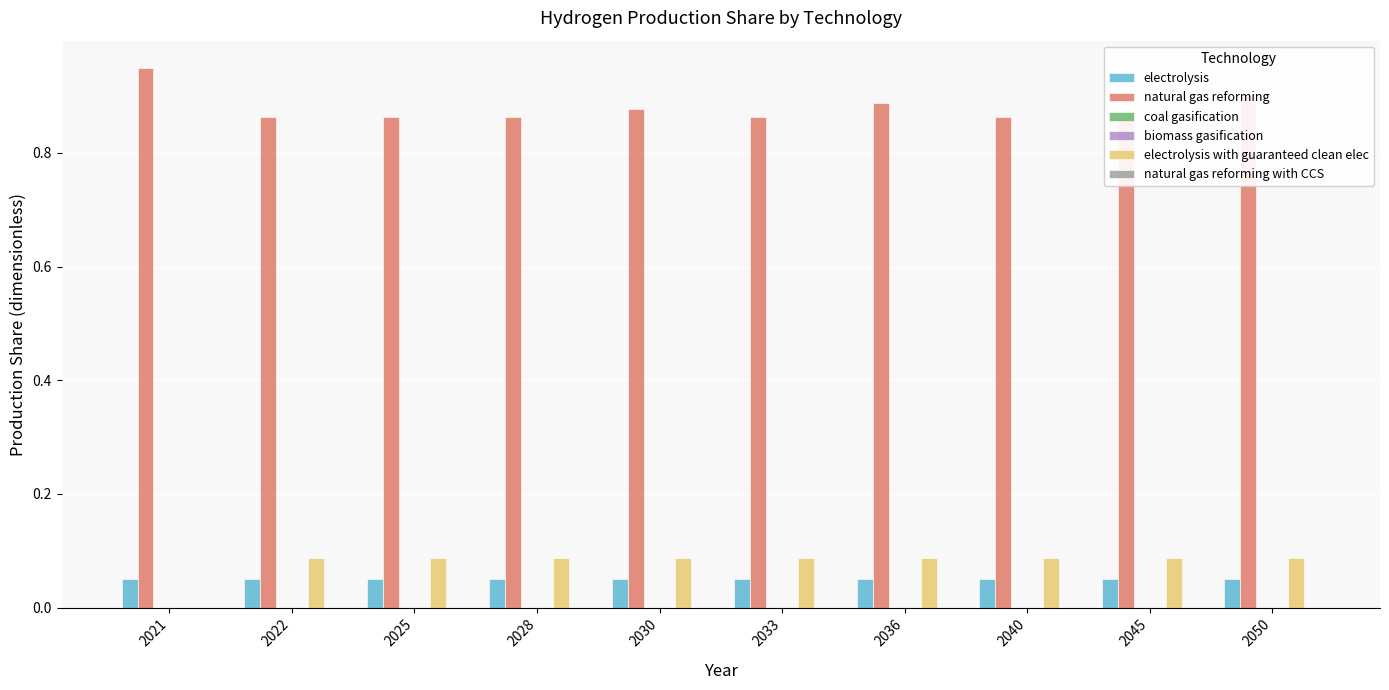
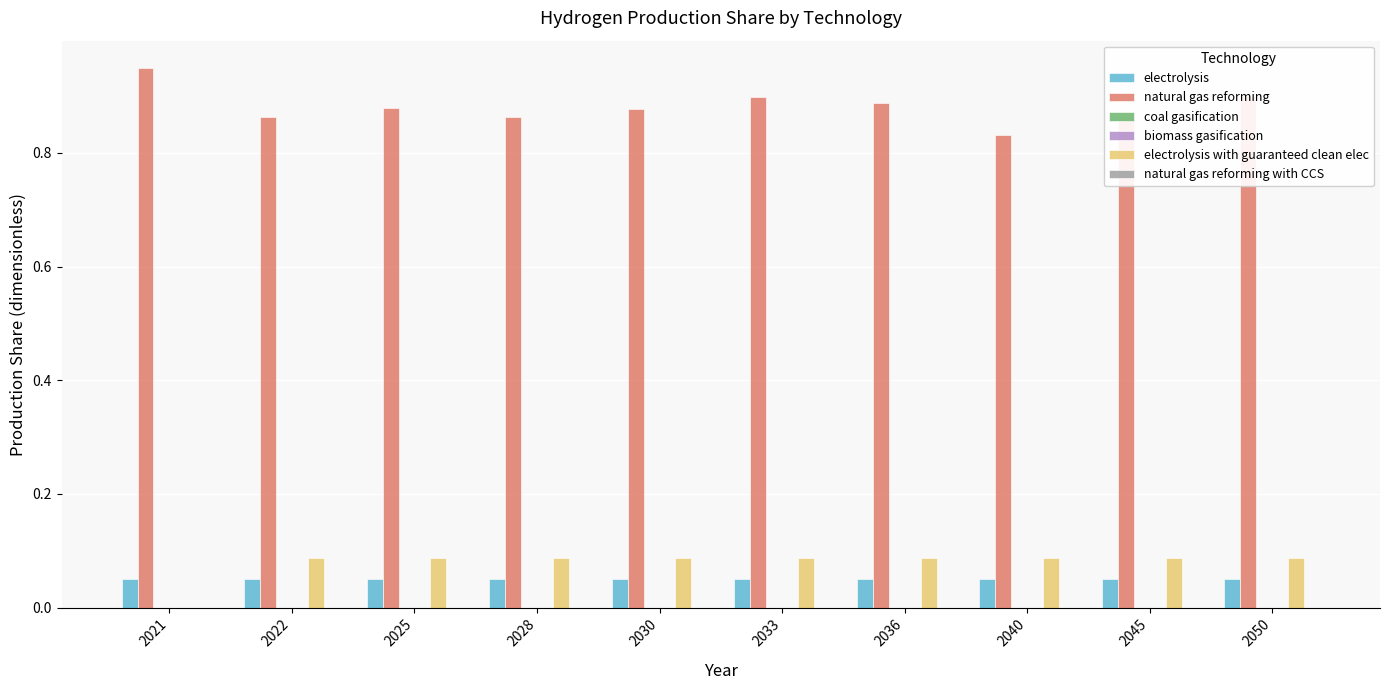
  {
    "electrolysis": {
      "2021": 0.05,
      "2022": 0.05,
      "2025": 0.05,
      "2028": 0.05,
      "2030": 0.05,
      "2033": 0.05,
      "2036": 0.05,
      "2040": 0.05,
      "2045": 0.05,
      "2050": 0.05
    },
    "natural gas reforming": {
      "2021": 0.95,
      "2022": 0.86,
-     "2025": 0.86,
+     "2025": 0.88,
      "2028": 0.86,
      "2030": 0.88,
-     "2033": 0.86,
+     "2033": 0.90,
      "2036": 0.89,
-     "2040": 0.86
+     "2040": 0.83
    },
    "coal gasification": {
      "2021": 0.00,
      "2022": 0.00,
      "2025": 0.00,
      "2028": 0.00,
      "2030": 0.00,
      "2033": 0.00,
      "2036": 0.00,
      "2040": 0.00,
      "2045": 0.00,
      "2050": 0.00
    },
    "electrolysis with guaranteed clean elec": {
      "2021": 0.00,
      "2022": 0.09,
      "2025": 0.09,
      "2028": 0.09,
      "2030": 0.09,
      "2033": 0.09,
      "2036": 0.09,
      "2040": 0.09,
      "2045": 0.09,
      "2050": 0.09
    }
  }
